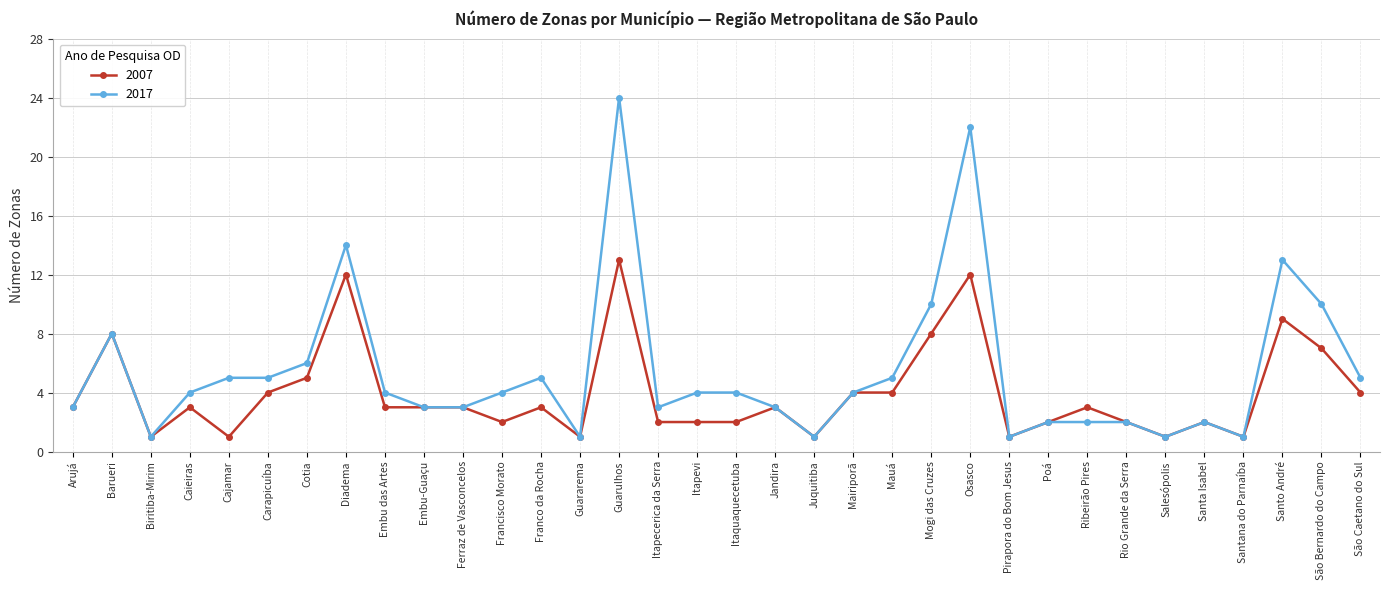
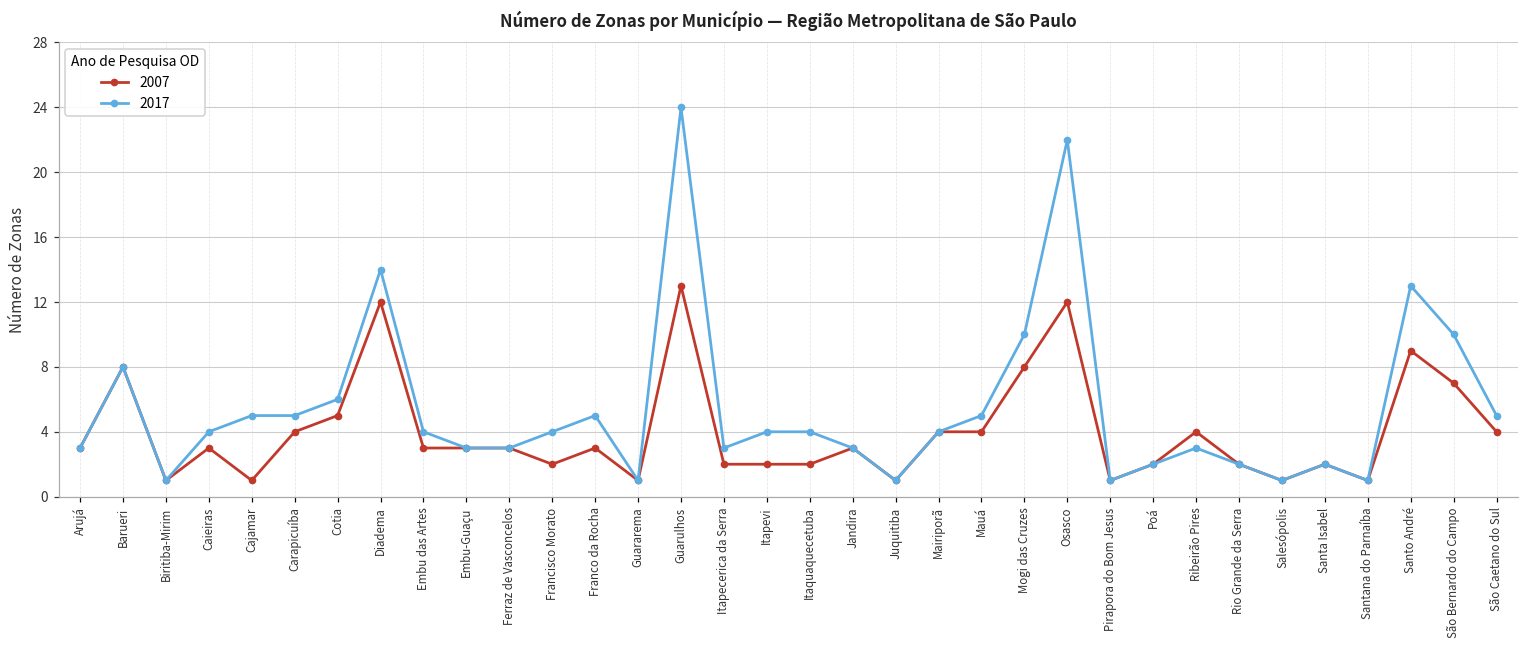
  {
    "2007": {
      "Caieiras": 3,
      "Cajamar": 1,
      "Carapicuíba": 4,
      "Cotia": 5,
      "Diadema": 12,
      "Embu das Artes": 3,
      "Francisco Morato": 2,
      "Franco da Rocha": 3,
      "Guarulhos": 13,
      "Itapecerica da Serra": 2,
      "Itapevi": 2,
      "Itaquaquecetuba": 2,
      "Mauá": 4,
      "Mogi das Cruzes": 8,
      "Osasco": 12,
-     "Ribeirão Pires": 3,
+     "Ribeirão Pires": 4,
      "Santo André": 9,
      "São Bernardo do Campo": 7,
      "São Caetano do Sul": 4
    },
    "2017": {
      "Caieiras": 4,
      "Cajamar": 5,
      "Carapicuíba": 5,
      "Cotia": 6,
      "Diadema": 14,
      "Embu das Artes": 4,
      "Francisco Morato": 4,
      "Franco da Rocha": 5,
      "Guarulhos": 24,
      "Itapecerica da Serra": 3,
      "Itapevi": 4,
      "Itaquaquecetuba": 4,
      "Mauá": 5,
      "Mogi das Cruzes": 10,
      "Osasco": 22,
-     "Ribeirão Pires": 2,
+     "Ribeirão Pires": 3,
      "Santo André": 13,
      "São Bernardo do Campo": 10,
      "São Caetano do Sul": 5
    }
  }
